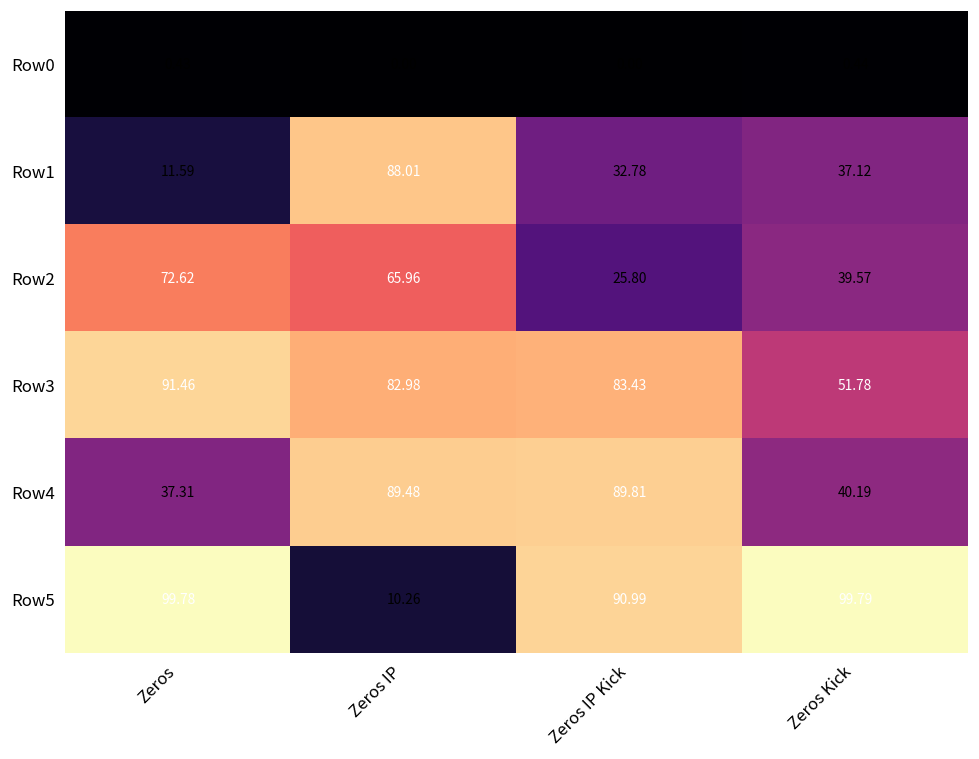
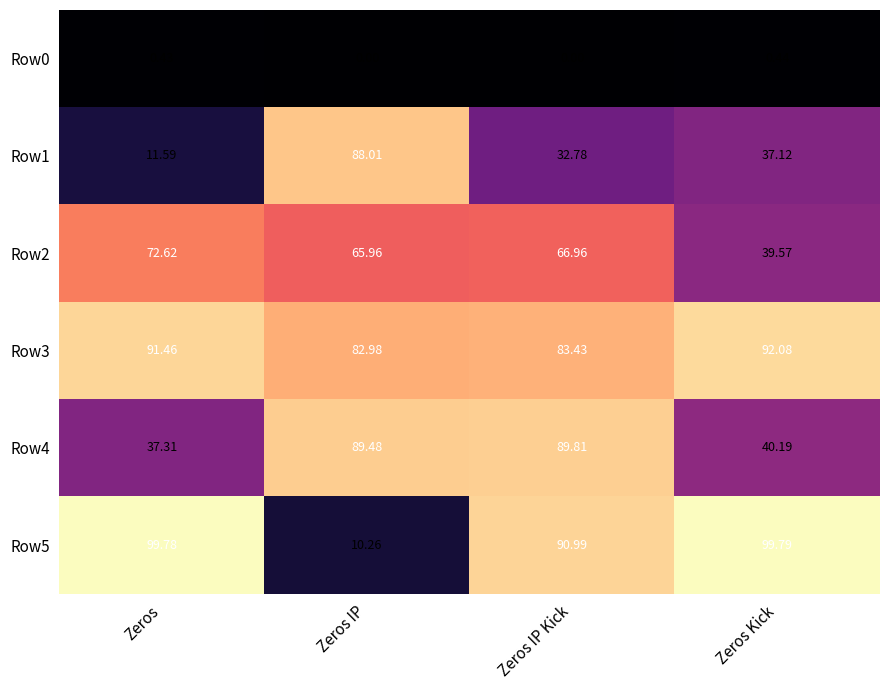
  {
    "Row1": {
      "Zeros": 11.59,
      "Zeros IP": 88.01,
      "Zeros IP Kick": 32.78,
      "Zeros Kick": 37.12
    },
    "Row2": {
      "Zeros": 72.62,
      "Zeros IP": 65.96,
-     "Zeros IP Kick": 25.80,
+     "Zeros IP Kick": 66.96,
      "Zeros Kick": 39.57
    },
    "Row3": {
      "Zeros": 91.46,
      "Zeros IP": 82.98,
      "Zeros IP Kick": 83.43,
-     "Zeros Kick": 51.78
+     "Zeros Kick": 92.08
    },
    "Row4": {
      "Zeros": 37.31,
      "Zeros IP": 89.48,
      "Zeros IP Kick": 89.81,
      "Zeros Kick": 40.19
    },
    "Row5": {
      "Zeros": 99.78,
      "Zeros IP": 10.26,
      "Zeros IP Kick": 90.99,
      "Zeros Kick": 99.79
    }
  }
